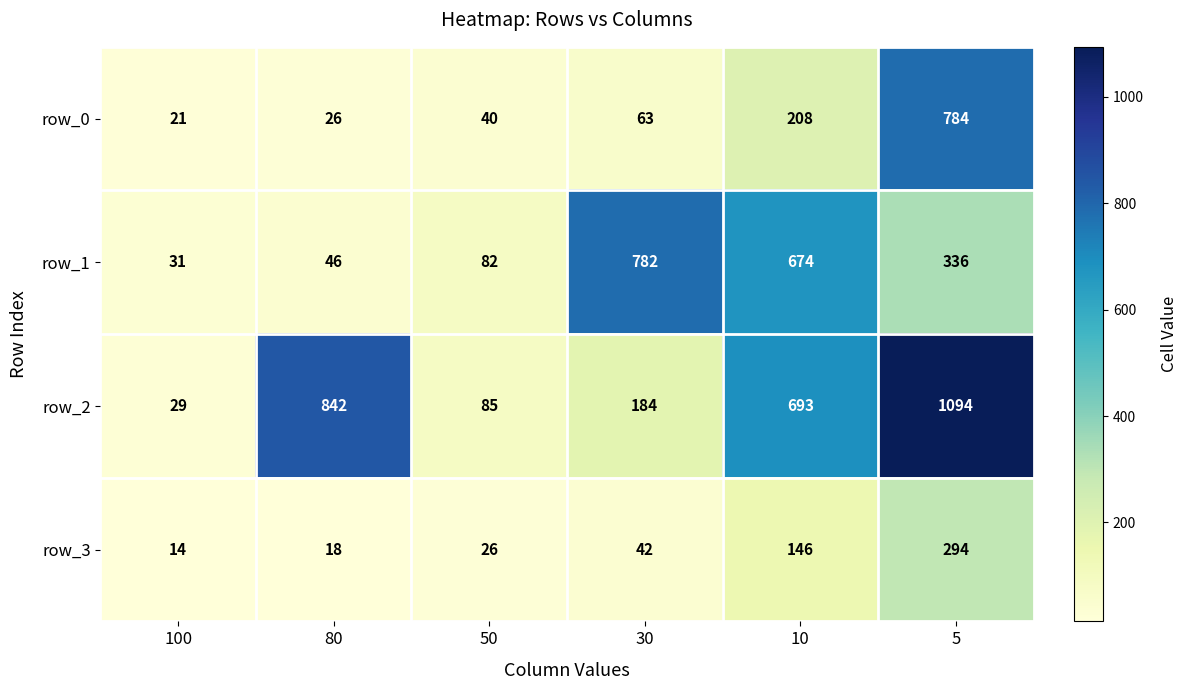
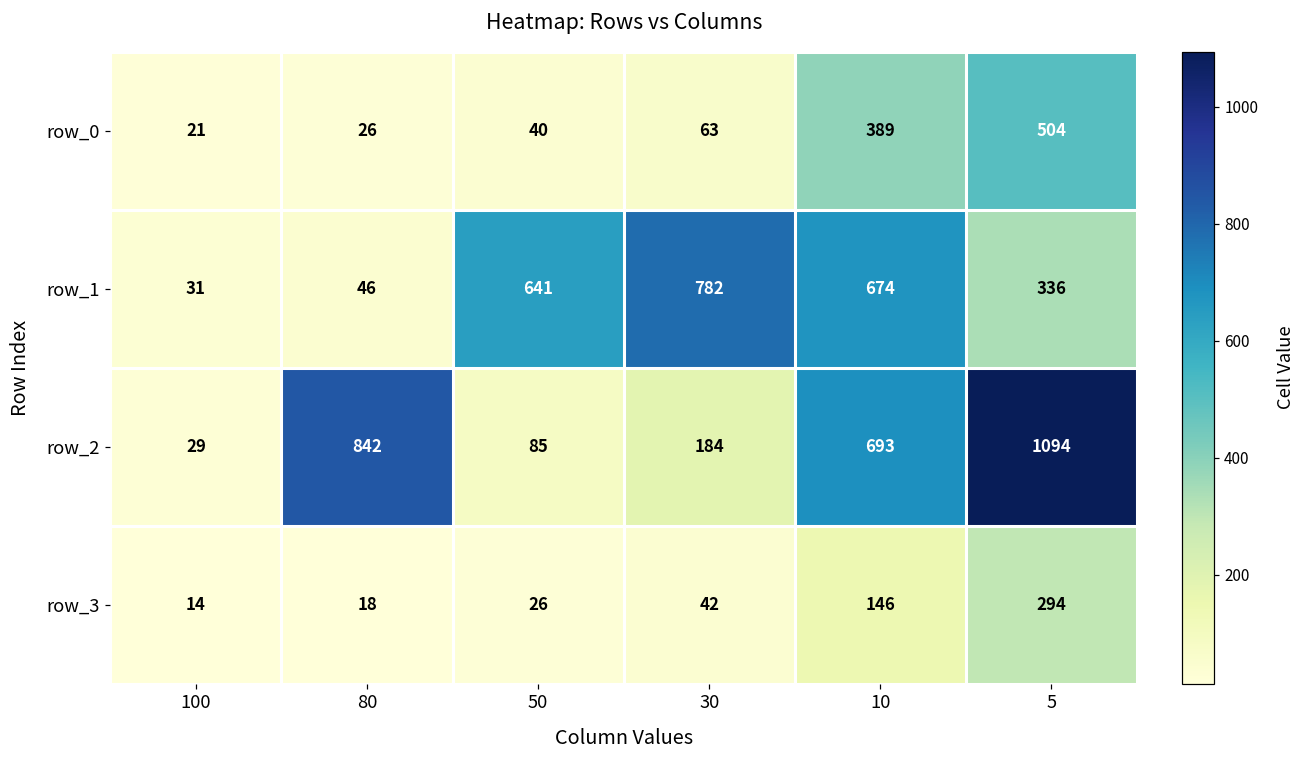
  {
    "row_0": {
      "100": 21,
      "80": 26,
      "50": 40,
      "30": 63,
-     "10": 208,
-     "5": 784
+     "10": 389,
+     "5": 504
    },
    "row_1": {
      "100": 31,
      "80": 46,
-     "50": 82,
+     "50": 641,
      "30": 782,
      "10": 674,
      "5": 336
    },
    "row_2": {
      "100": 29,
      "80": 842,
      "50": 85,
      "30": 184,
      "10": 693,
      "5": 1094
    },
    "row_3": {
      "100": 14,
      "80": 18,
      "50": 26,
      "30": 42,
      "10": 146,
      "5": 294
    }
  }
